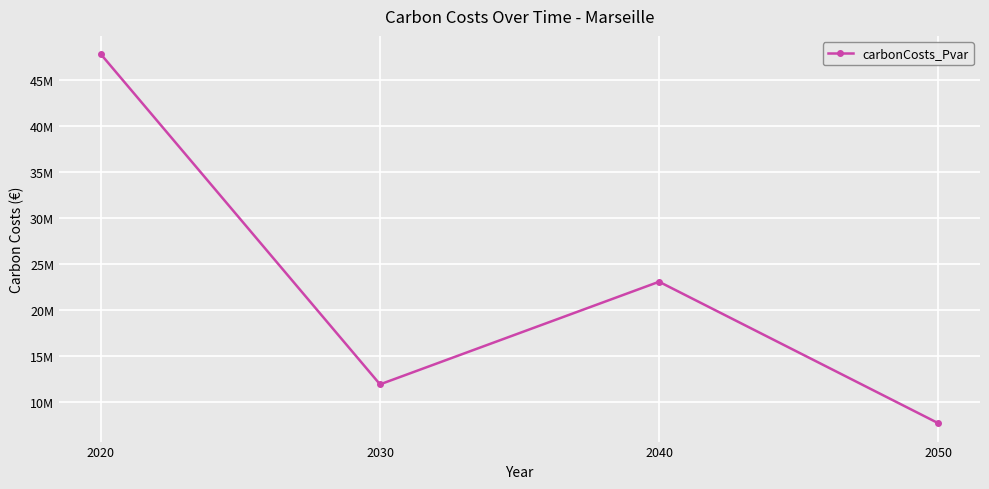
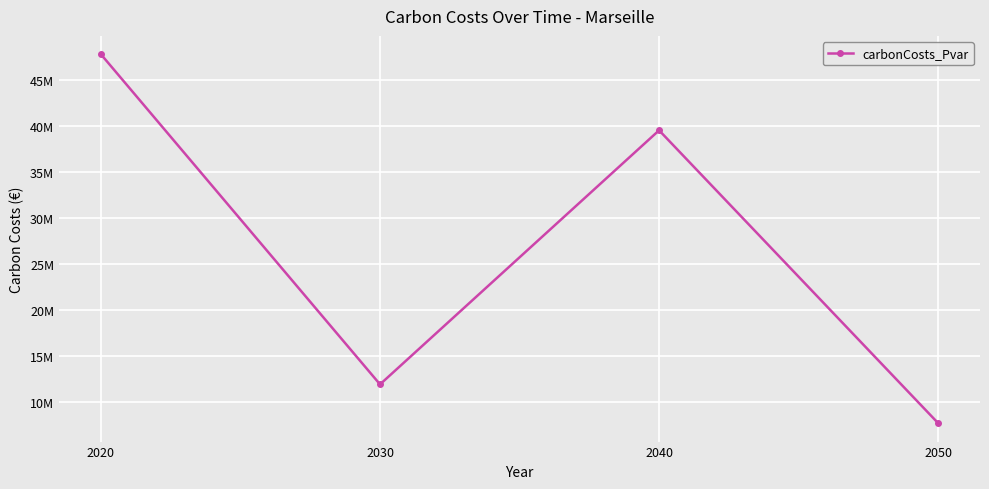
  {
    "2020": 48000000,
    "2030": 12000000,
-   "2040": 23000000,
+   "2040": 40000000,
    "2050": 8000000
  }
